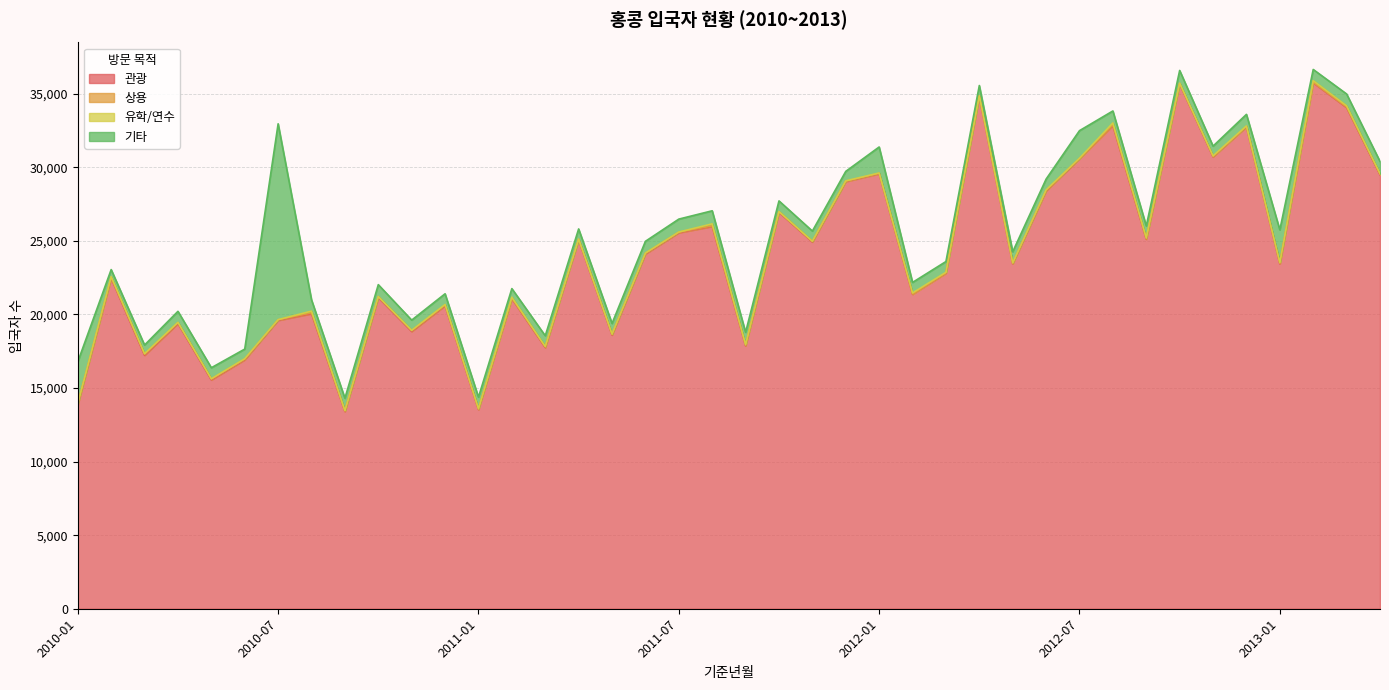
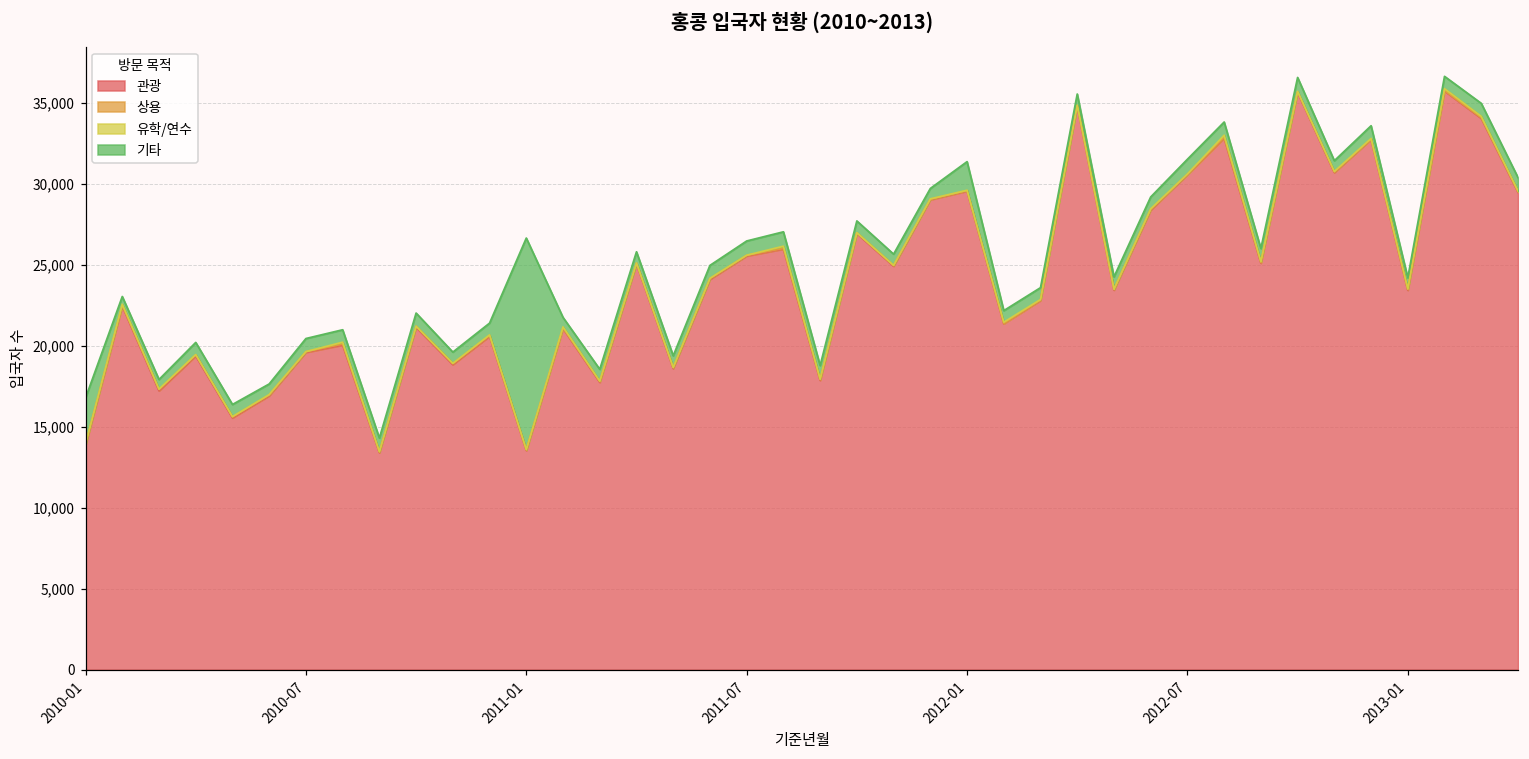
  {
    "기타": {
      "2010-01": "2,800",
-     "2010-07": "13,300",
-     "2011-01": "800",
+     "2010-07": "800",
+     "2011-01": "13,100",
      "2011-07": "900",
      "2012-01": "1,800",
-     "2012-07": "1,900",
-     "2013-01": "2,200"
+     "2012-07": "900",
+     "2013-01": "700"
    }
  }
